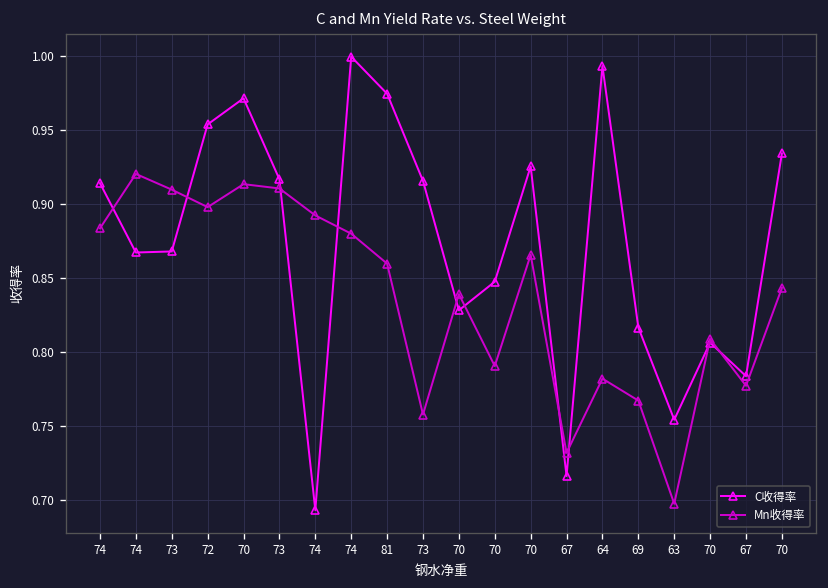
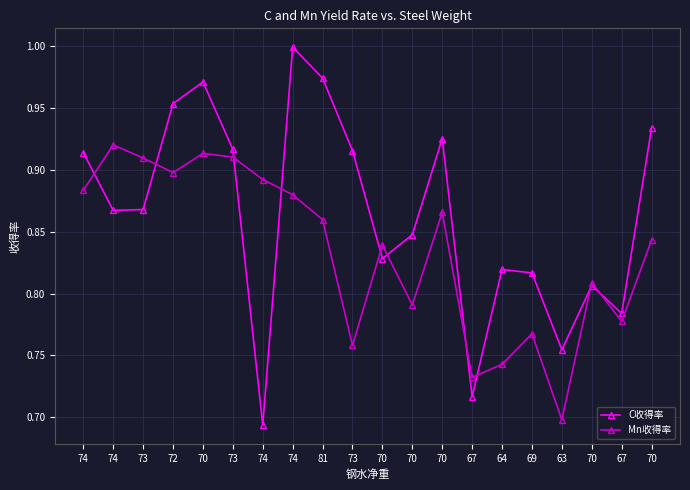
  {
    "C收得率": {
      "72": 0.954,
      "81": 0.974,
-     "64": 0.993,
+     "64": 0.820,
      "69": 0.817,
      "63": 0.755
    },
    "Mn收得率": {
      "72": 0.898,
      "81": 0.860,
-     "64": 0.782,
+     "64": 0.743,
      "69": 0.767,
      "63": 0.698
    }
  }
